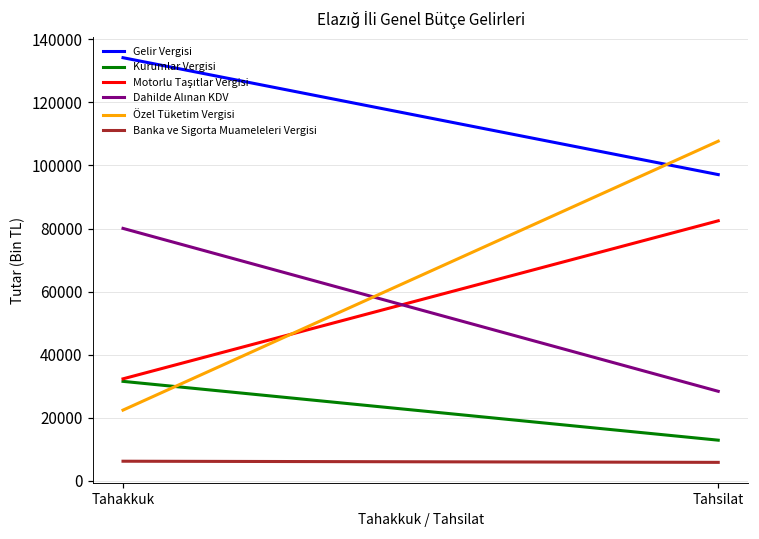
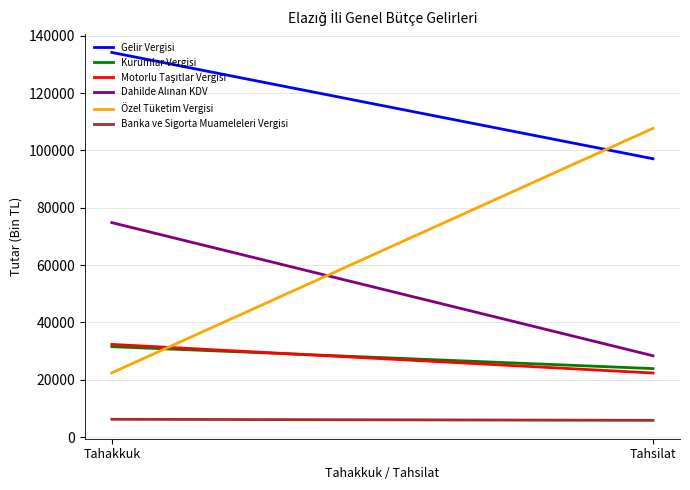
  {
    "Gelir Vergisi": {
      "Tahakkuk": 134000,
      "Tahsilat": 97000
    },
    "Kurumlar Vergisi": {
-     "Tahsilat": 13000
+     "Tahsilat": 24000
    },
    "Motorlu Taşıtlar Vergisi": {
-     "Tahsilat": 82000
+     "Tahsilat": 22000
    },
    "Dahilde Alınan KDV": {
-     "Tahakkuk": 80000,
+     "Tahakkuk": 75000,
      "Tahsilat": 28000
    },
    "Özel Tüketim Vergisi": {
      "Tahakkuk": 22000,
      "Tahsilat": 108000
    },
    "Banka ve Sigorta Muameleleri Vergisi": {
      "Tahakkuk": 6000,
      "Tahsilat": 6000
    }
  }
